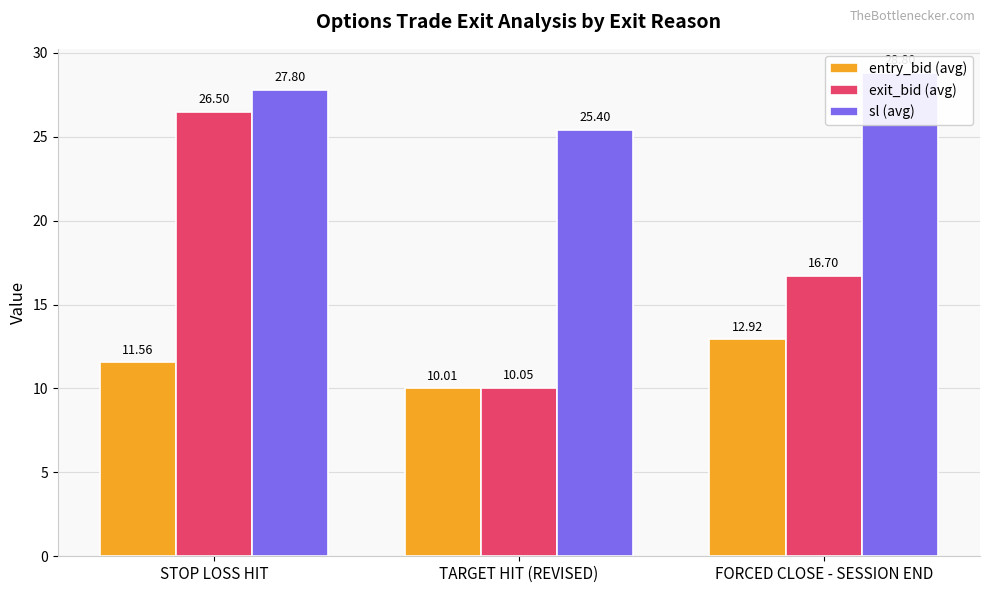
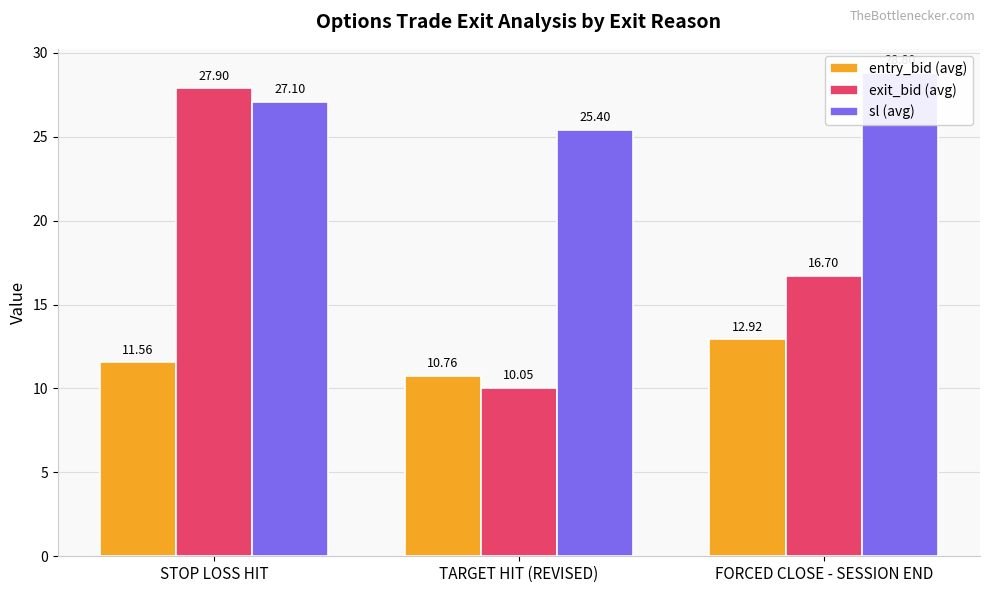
  {
    "entry_bid (avg)": {
      "STOP LOSS HIT": 11.56,
-     "TARGET HIT (REVISED)": 10.01,
+     "TARGET HIT (REVISED)": 10.76,
      "FORCED CLOSE - SESSION END": 12.92
    },
    "exit_bid (avg)": {
-     "STOP LOSS HIT": 26.50,
+     "STOP LOSS HIT": 27.90,
      "TARGET HIT (REVISED)": 10.05,
      "FORCED CLOSE - SESSION END": 16.70
    },
    "sl (avg)": {
-     "STOP LOSS HIT": 27.80,
+     "STOP LOSS HIT": 27.10,
      "TARGET HIT (REVISED)": 25.40
    }
  }
